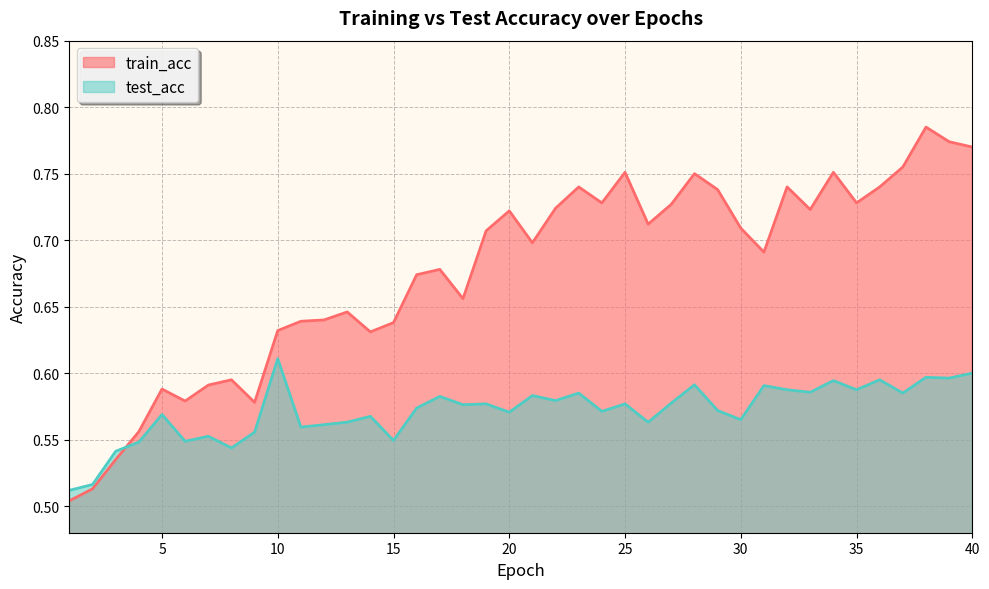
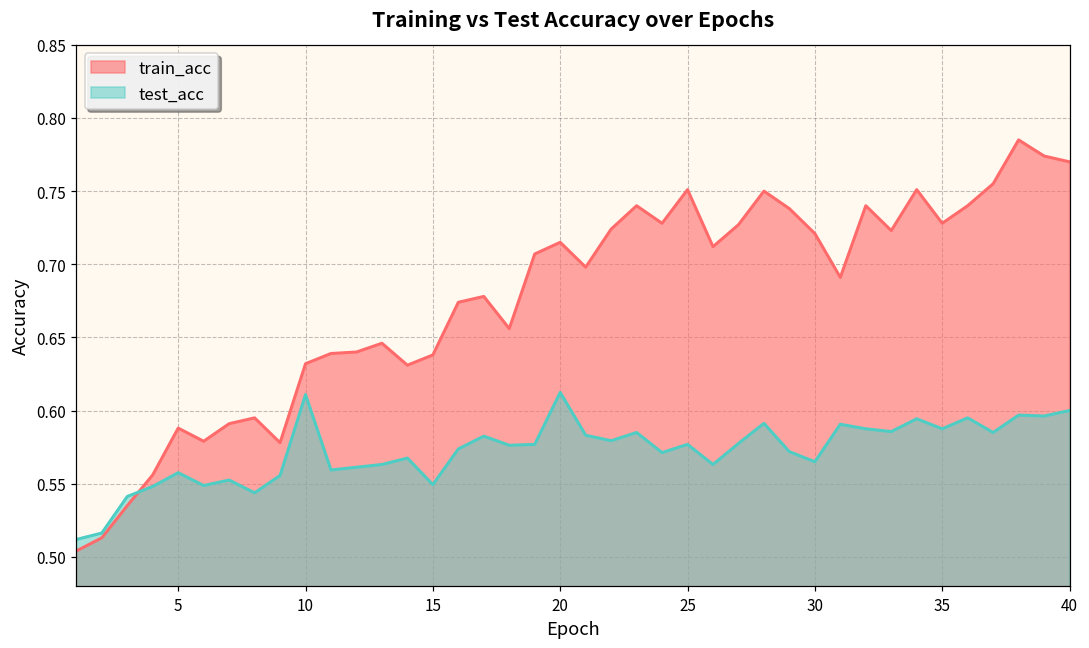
  {
    "train_acc": {
      "5": 0.588,
      "10": 0.632,
      "15": 0.638,
-     "20": 0.722,
+     "20": 0.715,
      "25": 0.751,
-     "30": 0.709,
+     "30": 0.721,
      "35": 0.728,
      "40": 0.770
    },
    "test_acc": {
-     "5": 0.569,
+     "5": 0.558,
      "10": 0.611,
      "15": 0.549,
-     "20": 0.571,
+     "20": 0.612,
      "25": 0.577,
      "30": 0.565,
      "35": 0.588,
      "40": 0.600
    }
  }
